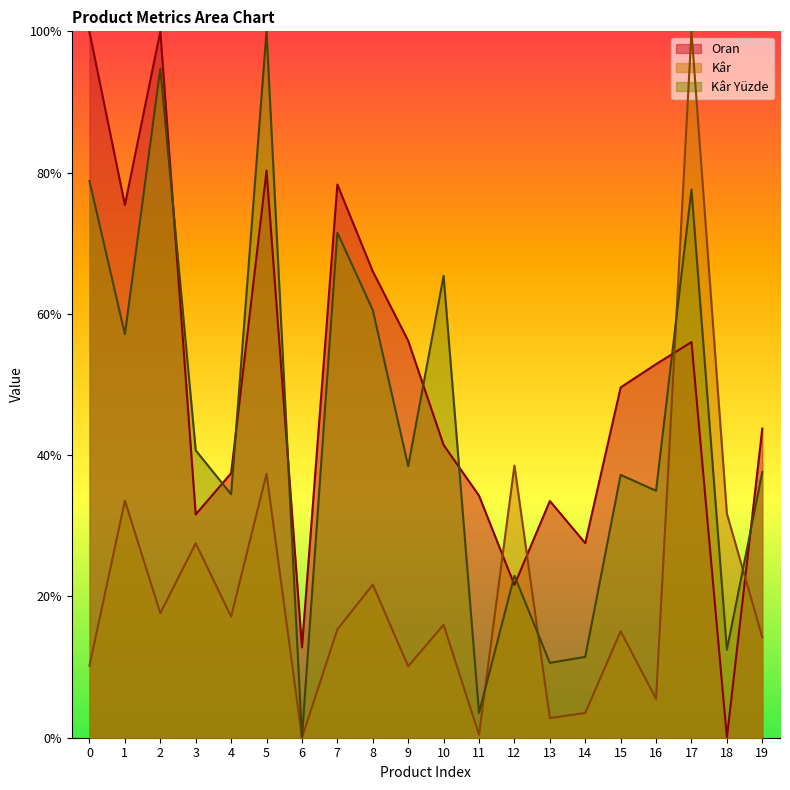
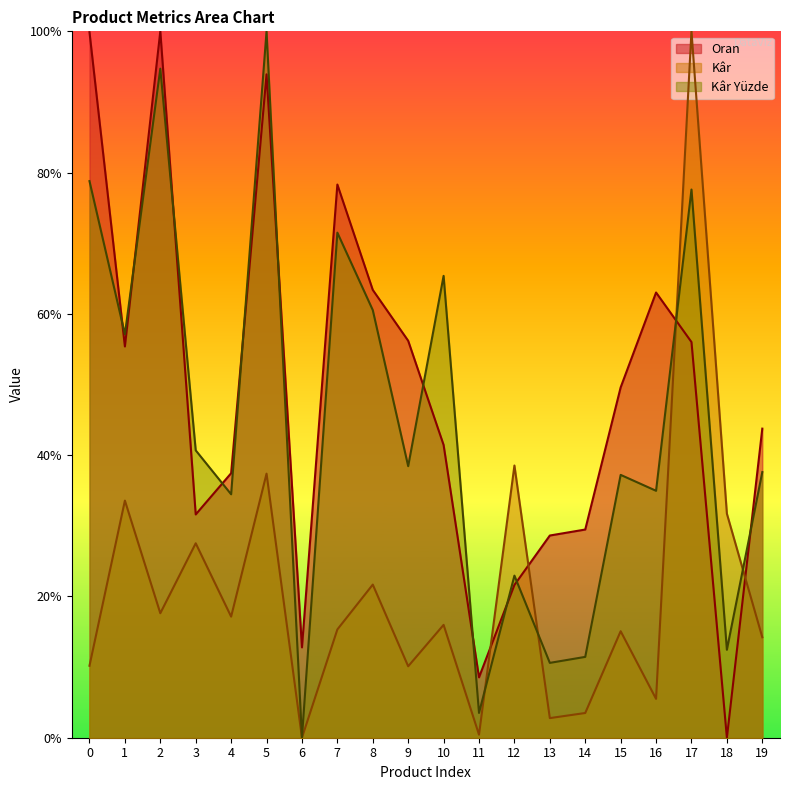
  {
    "Oran": {
      "0": "100%",
-     "1": "75%",
+     "1": "55%",
      "2": "100%",
      "3": "32%",
      "4": "37%",
-     "5": "80%",
+     "5": "94%",
      "6": "13%",
      "7": "78%",
-     "8": "66%",
+     "8": "63%",
      "9": "56%",
      "10": "41%",
-     "11": "34%",
+     "11": "9%",
      "12": "22%",
-     "13": "34%",
-     "14": "28%",
+     "13": "29%",
+     "14": "29%",
      "15": "50%",
-     "16": "53%",
+     "16": "63%",
      "17": "56%",
      "18": "0%",
      "19": "44%"
    }
  }
